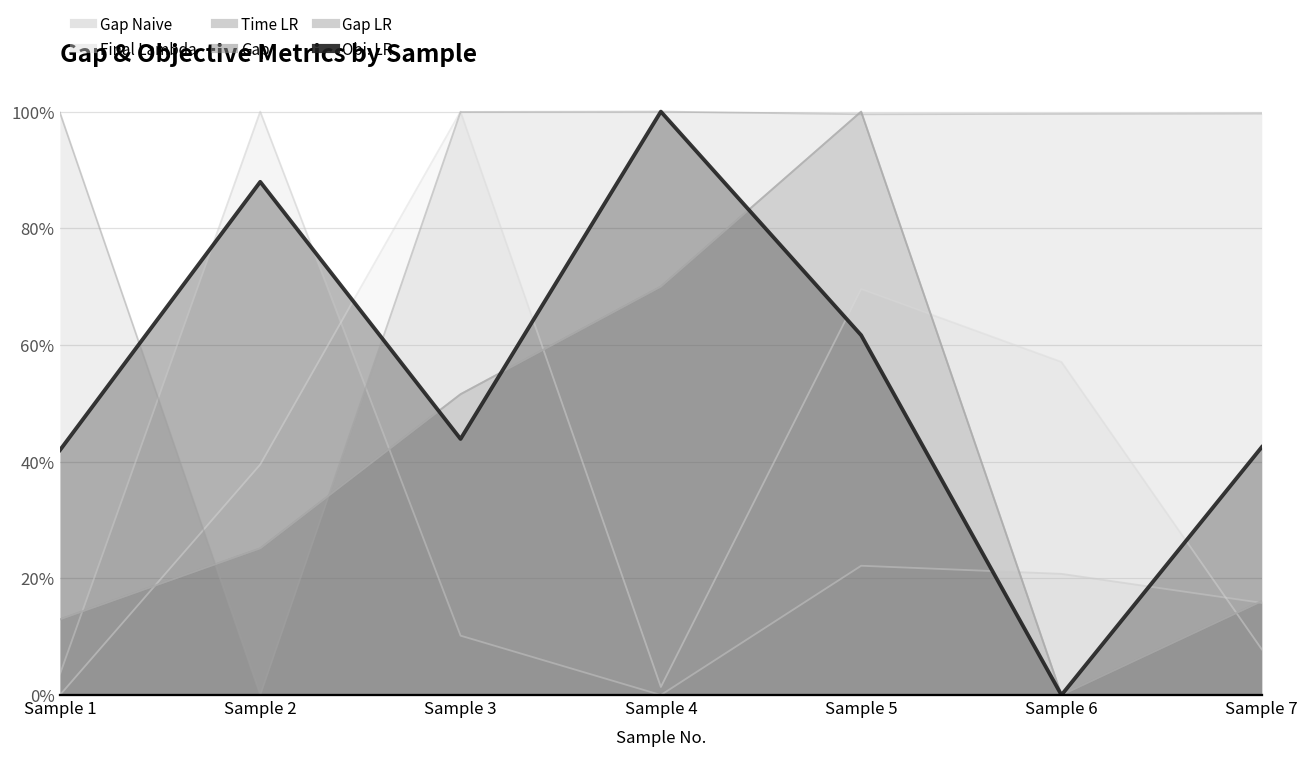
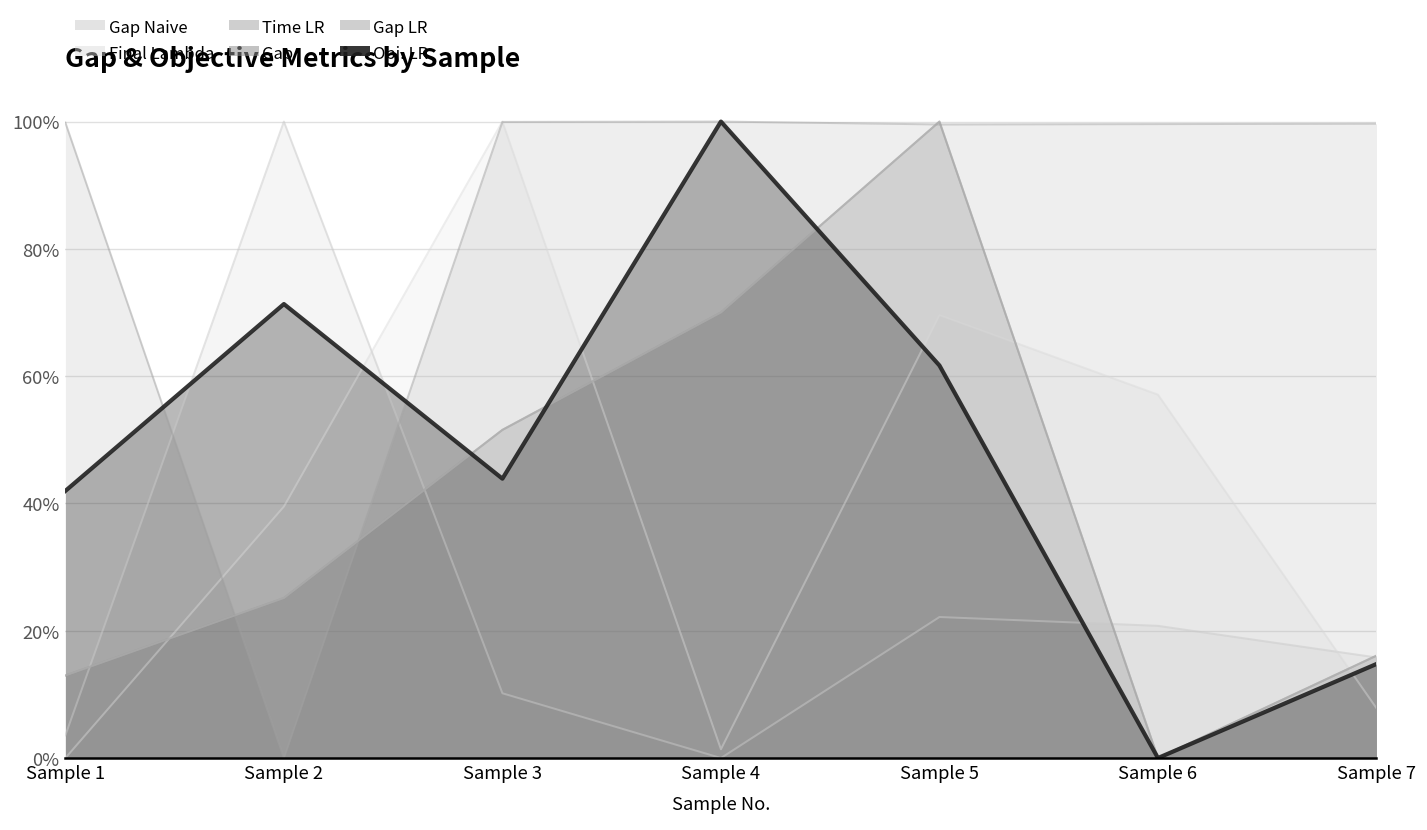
  {
    "Obj. LR": {
      "Sample 1": "42%",
-     "Sample 2": "88%",
+     "Sample 2": "71%",
      "Sample 3": "44%",
      "Sample 5": "62%",
-     "Sample 7": "43%"
+     "Sample 7": "15%"
    }
  }
